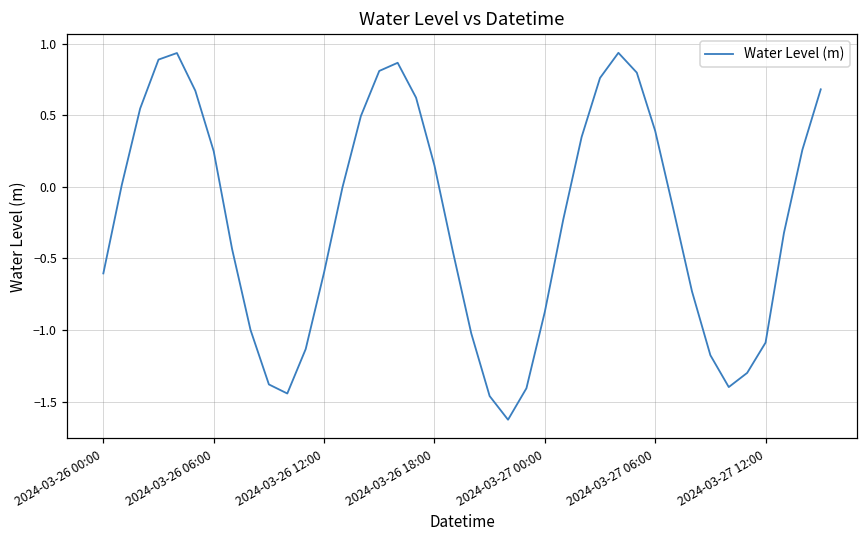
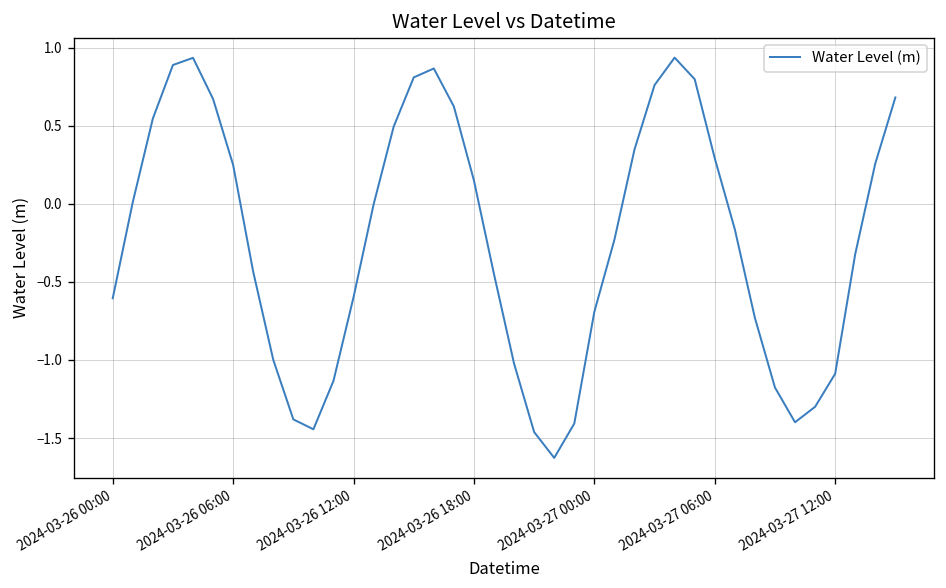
  {
    "2024-03-26 00:00": -0.60,
    "2024-03-26 06:00": 0.25,
    "2024-03-26 12:00": -0.60,
    "2024-03-26 18:00": 0.15,
-   "2024-03-27 00:00": -0.87,
-   "2024-03-27 06:00": 0.39,
+   "2024-03-27 00:00": -0.69,
+   "2024-03-27 06:00": 0.29,
    "2024-03-27 12:00": -1.09
  }
